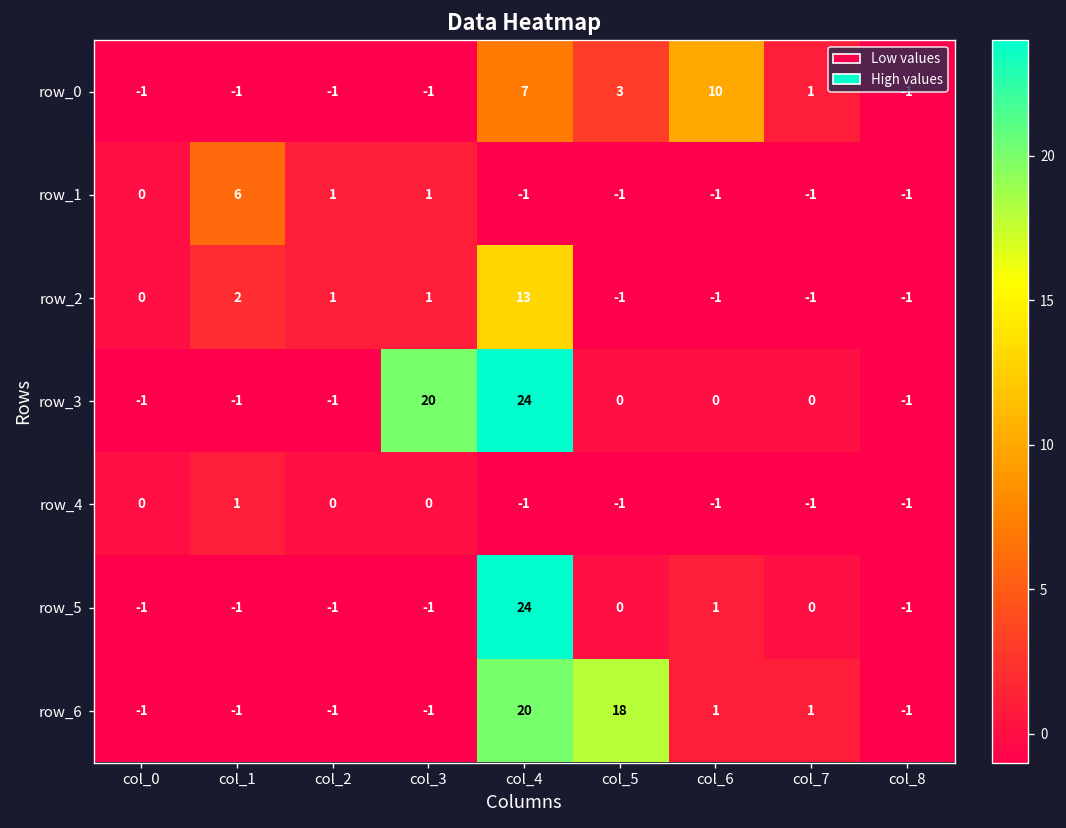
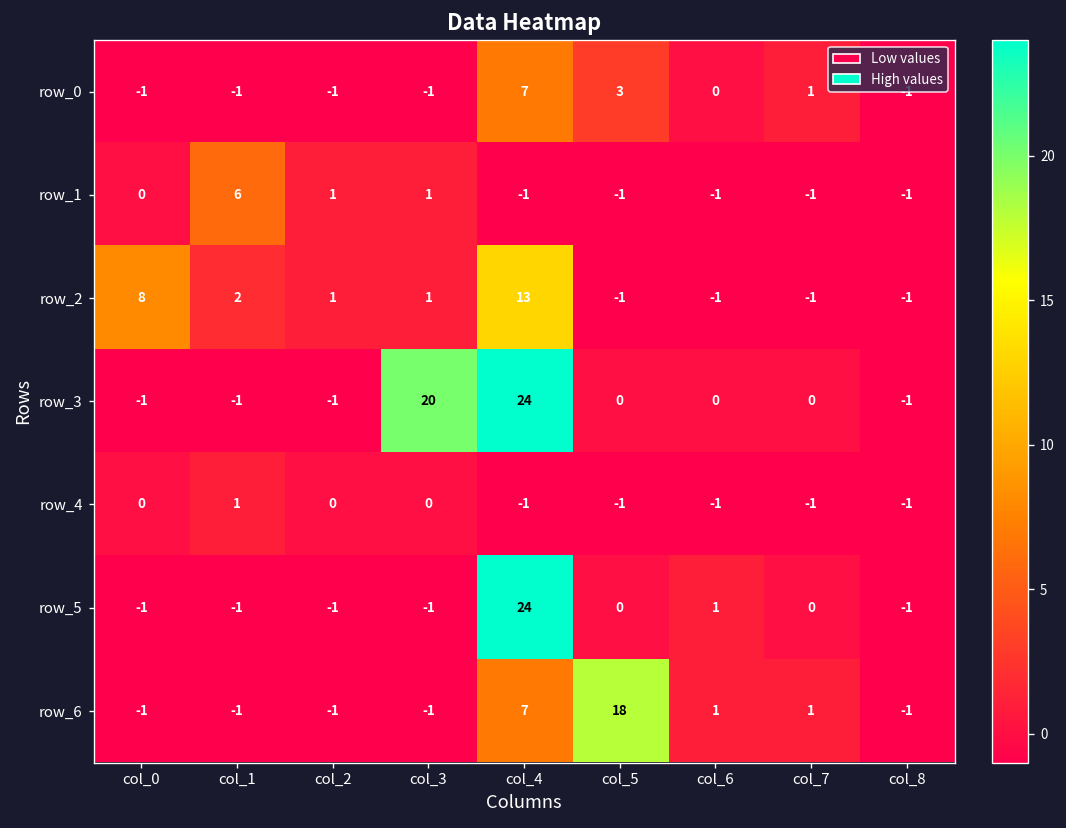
  {
    "row_0": {
      "col_0": -1,
      "col_1": -1,
      "col_2": -1,
      "col_3": -1,
      "col_4": 7,
      "col_5": 3,
-     "col_6": 10,
+     "col_6": 0,
      "col_7": 1
    },
    "row_1": {
      "col_0": 0,
      "col_1": 6,
      "col_2": 1,
      "col_3": 1,
      "col_4": -1,
      "col_5": -1,
      "col_6": -1,
      "col_7": -1,
      "col_8": -1
    },
    "row_2": {
-     "col_0": 0,
+     "col_0": 8,
      "col_1": 2,
      "col_2": 1,
      "col_3": 1,
      "col_4": 13,
      "col_5": -1,
      "col_6": -1,
      "col_7": -1,
      "col_8": -1
    },
    "row_3": {
      "col_0": -1,
      "col_1": -1,
      "col_2": -1,
      "col_3": 20,
      "col_4": 24,
      "col_5": 0,
      "col_6": 0,
      "col_7": 0,
      "col_8": -1
    },
    "row_4": {
      "col_0": 0,
      "col_1": 1,
      "col_2": 0,
      "col_3": 0,
      "col_4": -1,
      "col_5": -1,
      "col_6": -1,
      "col_7": -1,
      "col_8": -1
    },
    "row_5": {
      "col_0": -1,
      "col_1": -1,
      "col_2": -1,
      "col_3": -1,
      "col_4": 24,
      "col_5": 0,
      "col_6": 1,
      "col_7": 0,
      "col_8": -1
    },
    "row_6": {
      "col_0": -1,
      "col_1": -1,
      "col_2": -1,
      "col_3": -1,
-     "col_4": 20,
+     "col_4": 7,
      "col_5": 18,
      "col_6": 1,
      "col_7": 1,
      "col_8": -1
    }
  }
